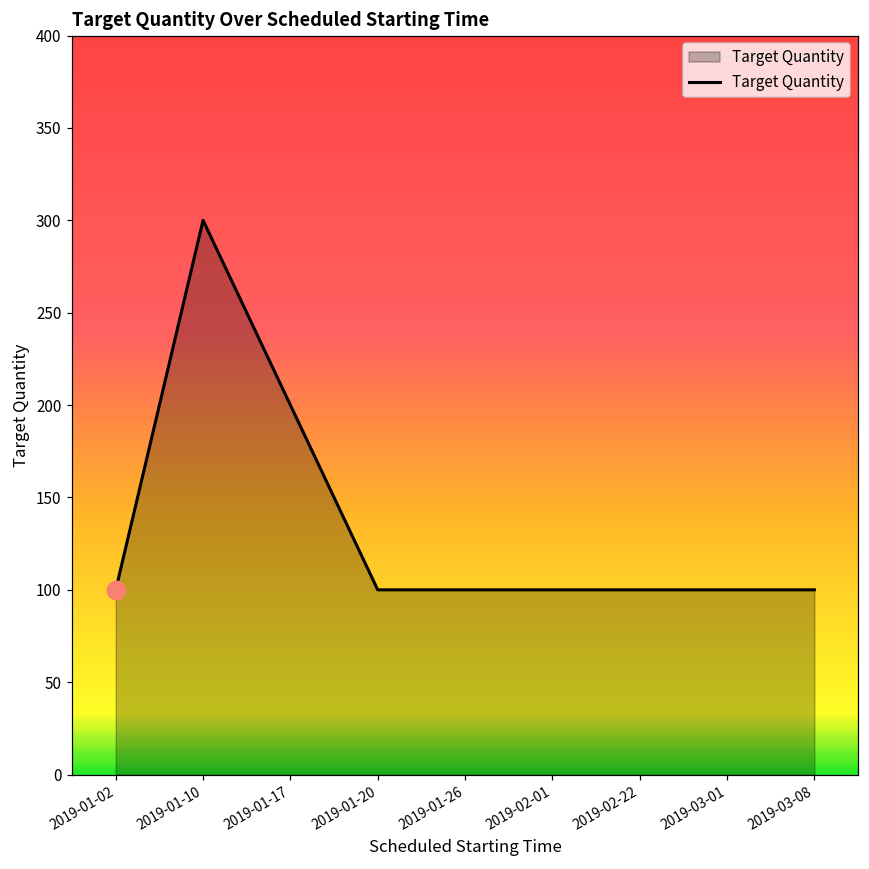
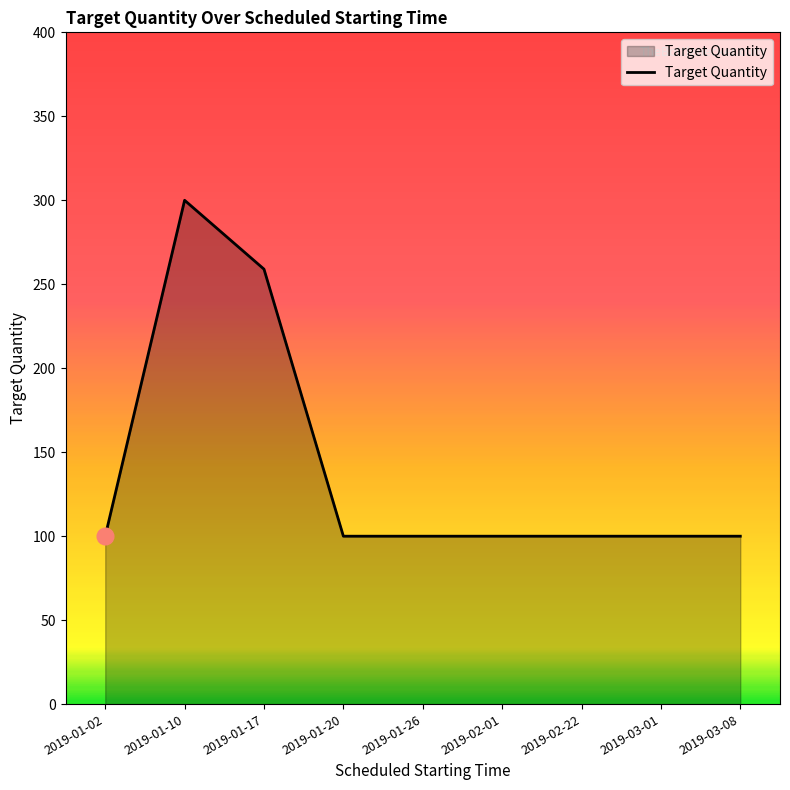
  {
    "Target Quantity": {
      "2019-01-10": 300,
-     "2019-01-17": 200,
+     "2019-01-17": 259,
      "2019-01-20": 100,
      "2019-01-26": 100,
      "2019-02-01": 100,
      "2019-02-22": 100,
      "2019-03-01": 100,
      "2019-03-08": 100
    }
  }
